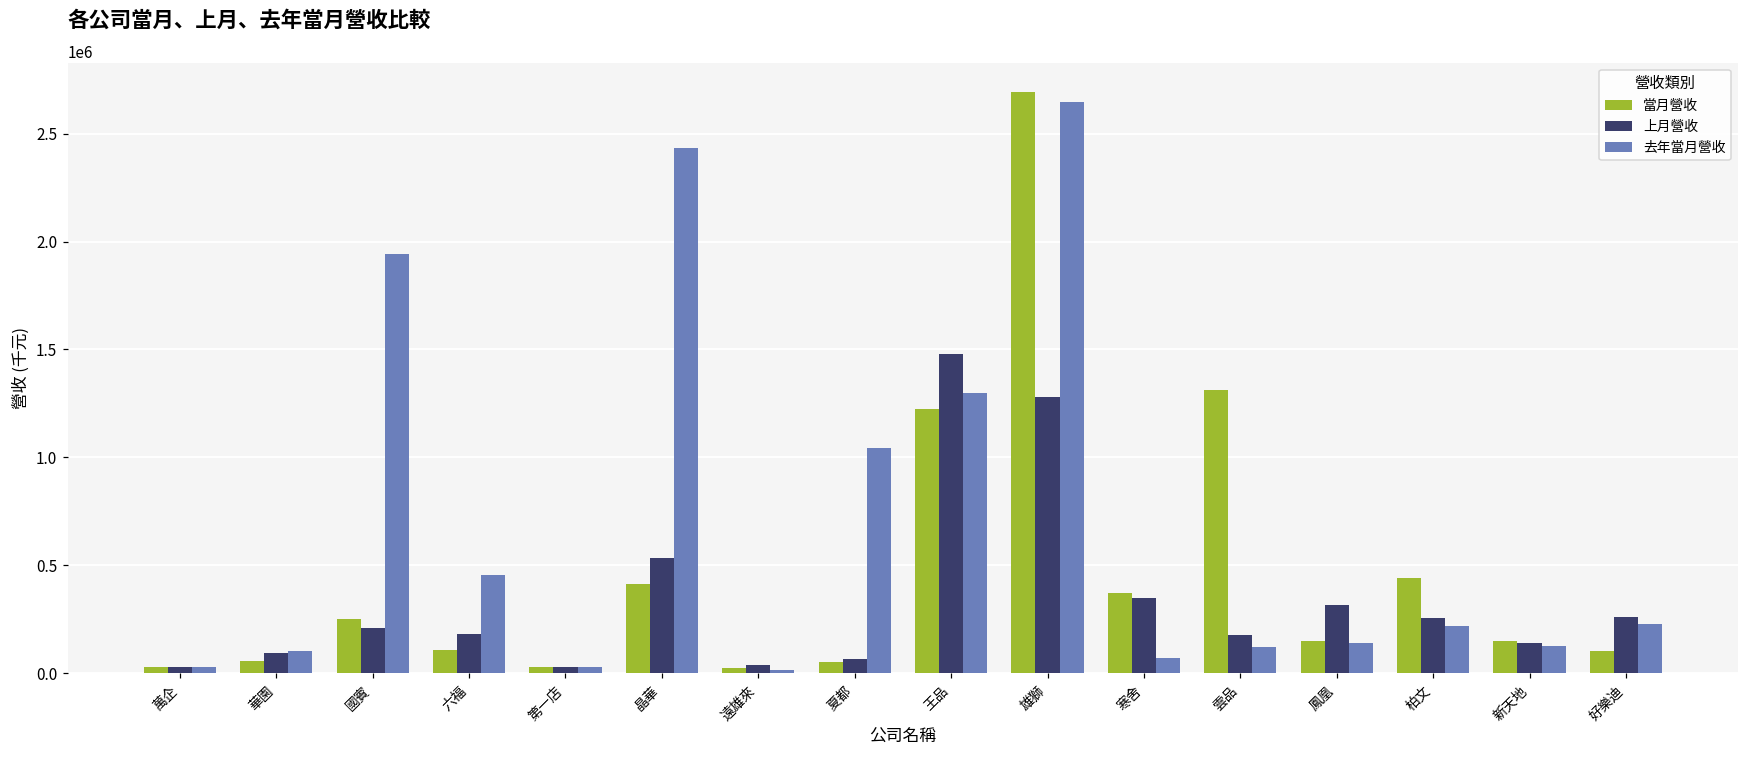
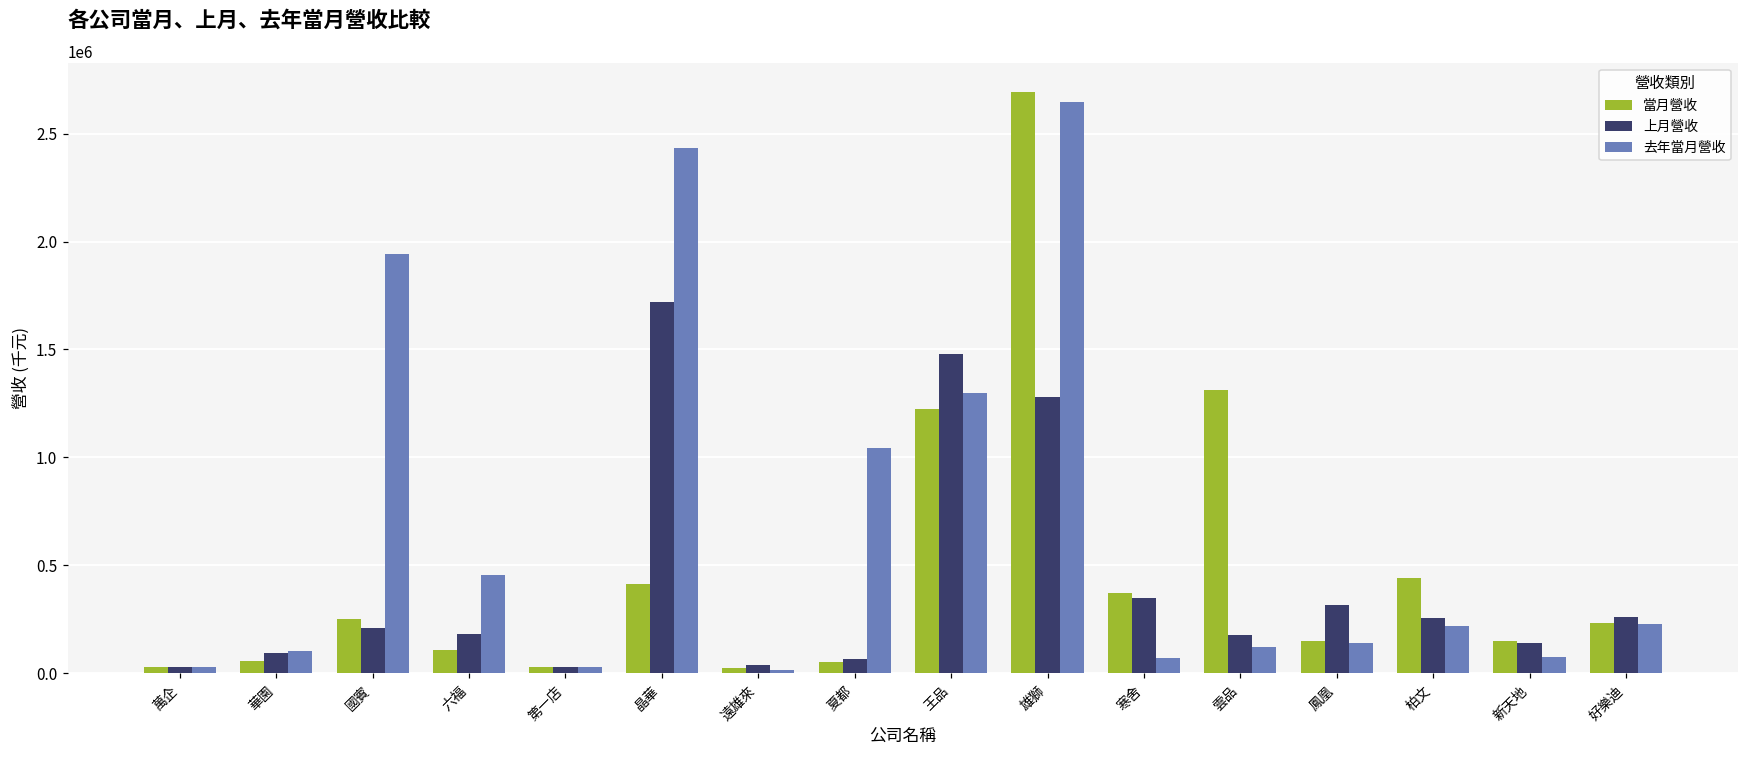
  {
    "當月營收": {
      "萬企": 30000,
      "華園": 60000,
      "國賓": 250000,
      "六福": 110000,
      "第一店": 30000,
      "晶華": 410000,
      "遠雄來": 20000,
      "夏都": 50000,
      "王品": 1220000,
      "雄獅": 2690000,
      "寒舍": 370000,
      "雲品": 1310000,
      "鳳凰": 150000,
      "柏文": 440000,
      "新天地": 150000,
-     "好樂迪": 100000
+     "好樂迪": 230000
    },
    "上月營收": {
      "萬企": 30000,
      "華園": 90000,
      "國賓": 210000,
      "六福": 180000,
      "第一店": 30000,
-     "晶華": 530000,
+     "晶華": 1720000,
      "遠雄來": 40000,
      "夏都": 70000,
      "王品": 1480000,
      "雄獅": 1280000,
      "寒舍": 350000,
      "雲品": 180000,
      "鳳凰": 320000,
      "柏文": 260000,
      "新天地": 140000,
      "好樂迪": 260000
    },
    "去年當月營收": {
      "萬企": 30000,
      "華園": 100000,
      "國賓": 1940000,
      "六福": 460000,
      "第一店": 30000,
      "晶華": 2430000,
      "遠雄來": 10000,
      "夏都": 1040000,
      "王品": 1300000,
      "雄獅": 2650000,
      "寒舍": 70000,
      "雲品": 120000,
      "鳳凰": 140000,
      "柏文": 220000,
-     "新天地": 130000,
+     "新天地": 80000,
      "好樂迪": 230000
    }
  }
